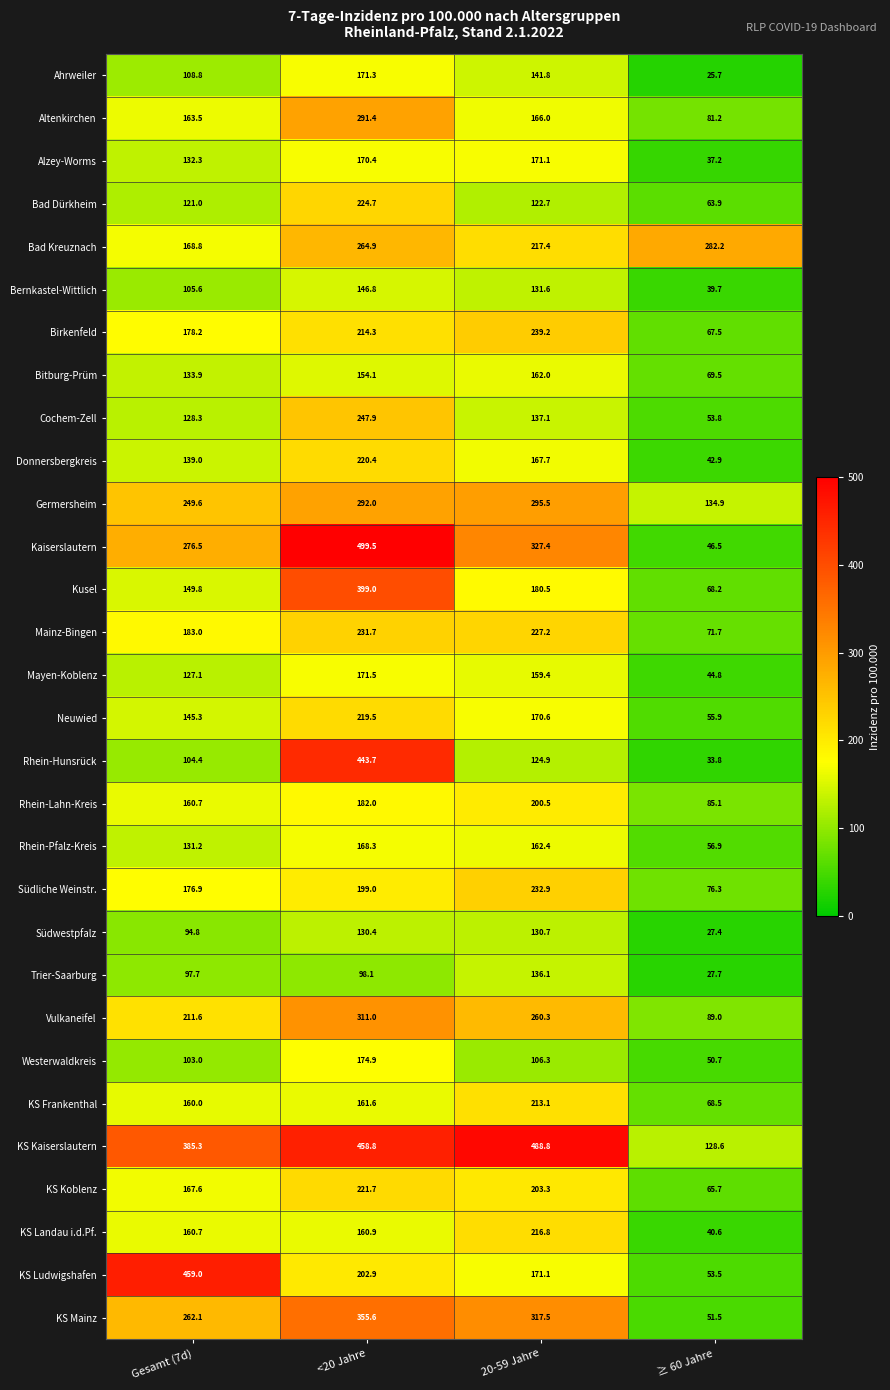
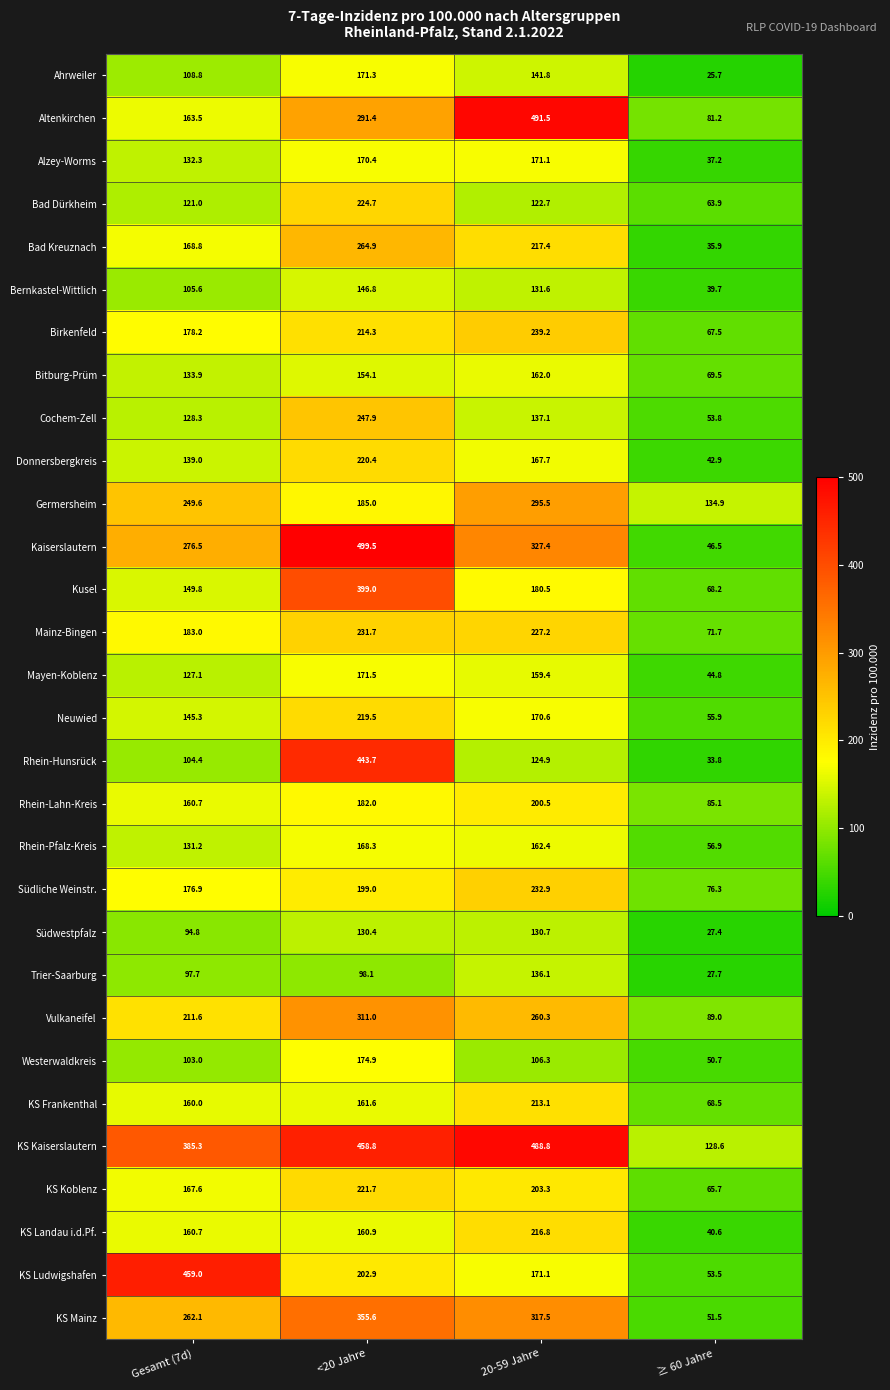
  {
    "Ahrweiler": {
      "Gesamt (7d)": 108.8,
      "<20 Jahre": 171.3,
      "20-59 Jahre": 141.8,
      "≥ 60 Jahre": 25.7
    },
    "Altenkirchen": {
      "Gesamt (7d)": 163.5,
      "<20 Jahre": 291.4,
-     "20-59 Jahre": 166.0,
+     "20-59 Jahre": 491.5,
      "≥ 60 Jahre": 81.2
    },
    "Alzey-Worms": {
      "Gesamt (7d)": 132.3,
      "<20 Jahre": 170.4,
      "20-59 Jahre": 171.1,
      "≥ 60 Jahre": 37.2
    },
    "Bad Dürkheim": {
      "Gesamt (7d)": 121.0,
      "<20 Jahre": 224.7,
      "20-59 Jahre": 122.7,
      "≥ 60 Jahre": 63.9
    },
    "Bad Kreuznach": {
      "Gesamt (7d)": 168.8,
      "<20 Jahre": 264.9,
      "20-59 Jahre": 217.4,
-     "≥ 60 Jahre": 282.2
+     "≥ 60 Jahre": 35.9
    },
    "Bernkastel-Wittlich": {
      "Gesamt (7d)": 105.6,
      "<20 Jahre": 146.8,
      "20-59 Jahre": 131.6,
      "≥ 60 Jahre": 39.7
    },
    "Birkenfeld": {
      "Gesamt (7d)": 178.2,
      "<20 Jahre": 214.3,
      "20-59 Jahre": 239.2,
      "≥ 60 Jahre": 67.5
    },
    "Bitburg-Prüm": {
      "Gesamt (7d)": 133.9,
      "<20 Jahre": 154.1,
      "20-59 Jahre": 162.0,
      "≥ 60 Jahre": 69.5
    },
    "Cochem-Zell": {
      "Gesamt (7d)": 128.3,
      "<20 Jahre": 247.9,
      "20-59 Jahre": 137.1,
      "≥ 60 Jahre": 53.8
    },
    "Donnersbergkreis": {
      "Gesamt (7d)": 139.0,
      "<20 Jahre": 220.4,
      "20-59 Jahre": 167.7,
      "≥ 60 Jahre": 42.9
    },
    "Germersheim": {
      "Gesamt (7d)": 249.6,
-     "<20 Jahre": 292.0,
+     "<20 Jahre": 185.0,
      "20-59 Jahre": 295.5,
      "≥ 60 Jahre": 134.9
    },
    "Kaiserslautern": {
      "Gesamt (7d)": 276.5,
      "<20 Jahre": 499.5,
      "20-59 Jahre": 327.4,
      "≥ 60 Jahre": 46.5
    },
    "Kusel": {
      "Gesamt (7d)": 149.8,
      "<20 Jahre": 399.0,
      "20-59 Jahre": 180.5,
      "≥ 60 Jahre": 68.2
    },
    "Mainz-Bingen": {
      "Gesamt (7d)": 183.0,
      "<20 Jahre": 231.7,
      "20-59 Jahre": 227.2,
      "≥ 60 Jahre": 71.7
    },
    "Mayen-Koblenz": {
      "Gesamt (7d)": 127.1,
      "<20 Jahre": 171.5,
      "20-59 Jahre": 159.4,
      "≥ 60 Jahre": 44.8
    },
    "Neuwied": {
      "Gesamt (7d)": 145.3,
      "<20 Jahre": 219.5,
      "20-59 Jahre": 170.6,
      "≥ 60 Jahre": 55.9
    },
    "Rhein-Hunsrück": {
      "Gesamt (7d)": 104.4,
      "<20 Jahre": 443.7,
      "20-59 Jahre": 124.9,
      "≥ 60 Jahre": 33.8
    },
    "Rhein-Lahn-Kreis": {
      "Gesamt (7d)": 160.7,
      "<20 Jahre": 182.0,
      "20-59 Jahre": 200.5,
      "≥ 60 Jahre": 85.1
    },
    "Rhein-Pfalz-Kreis": {
      "Gesamt (7d)": 131.2,
      "<20 Jahre": 168.3,
      "20-59 Jahre": 162.4,
      "≥ 60 Jahre": 56.9
    },
    "Südliche Weinstr.": {
      "Gesamt (7d)": 176.9,
      "<20 Jahre": 199.0,
      "20-59 Jahre": 232.9,
      "≥ 60 Jahre": 76.3
    },
    "Südwestpfalz": {
      "Gesamt (7d)": 94.8,
      "<20 Jahre": 130.4,
      "20-59 Jahre": 130.7,
      "≥ 60 Jahre": 27.4
    },
    "Trier-Saarburg": {
      "Gesamt (7d)": 97.7,
      "<20 Jahre": 98.1,
      "20-59 Jahre": 136.1,
      "≥ 60 Jahre": 27.7
    },
    "Vulkaneifel": {
      "Gesamt (7d)": 211.6,
      "<20 Jahre": 311.0,
      "20-59 Jahre": 260.3,
      "≥ 60 Jahre": 89.0
    },
    "Westerwaldkreis": {
      "Gesamt (7d)": 103.0,
      "<20 Jahre": 174.9,
      "20-59 Jahre": 106.3,
      "≥ 60 Jahre": 50.7
    },
    "KS Frankenthal": {
      "Gesamt (7d)": 160.0,
      "<20 Jahre": 161.6,
      "20-59 Jahre": 213.1,
      "≥ 60 Jahre": 68.5
    },
    "KS Kaiserslautern": {
      "Gesamt (7d)": 385.3,
      "<20 Jahre": 458.8,
      "20-59 Jahre": 488.8,
      "≥ 60 Jahre": 128.6
    },
    "KS Koblenz": {
      "Gesamt (7d)": 167.6,
      "<20 Jahre": 221.7,
      "20-59 Jahre": 203.3,
      "≥ 60 Jahre": 65.7
    },
    "KS Landau i.d.Pf.": {
      "Gesamt (7d)": 160.7,
      "<20 Jahre": 160.9,
      "20-59 Jahre": 216.8,
      "≥ 60 Jahre": 40.6
    },
    "KS Ludwigshafen": {
      "Gesamt (7d)": 459.0,
      "<20 Jahre": 202.9,
      "20-59 Jahre": 171.1,
      "≥ 60 Jahre": 53.5
    },
    "KS Mainz": {
      "Gesamt (7d)": 262.1,
      "<20 Jahre": 355.6,
      "20-59 Jahre": 317.5,
      "≥ 60 Jahre": 51.5
    }
  }
